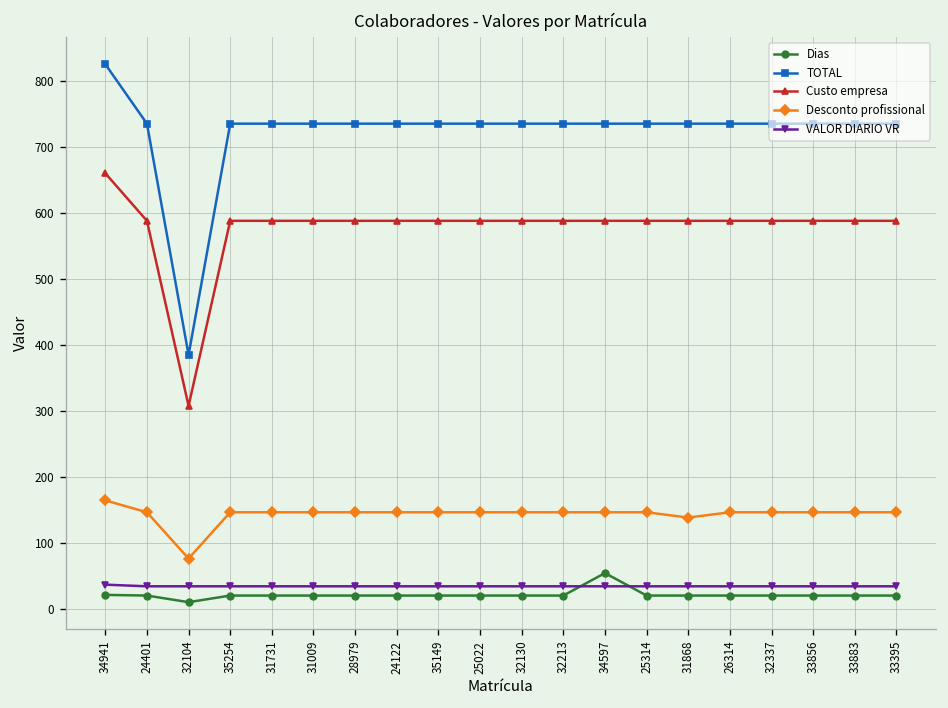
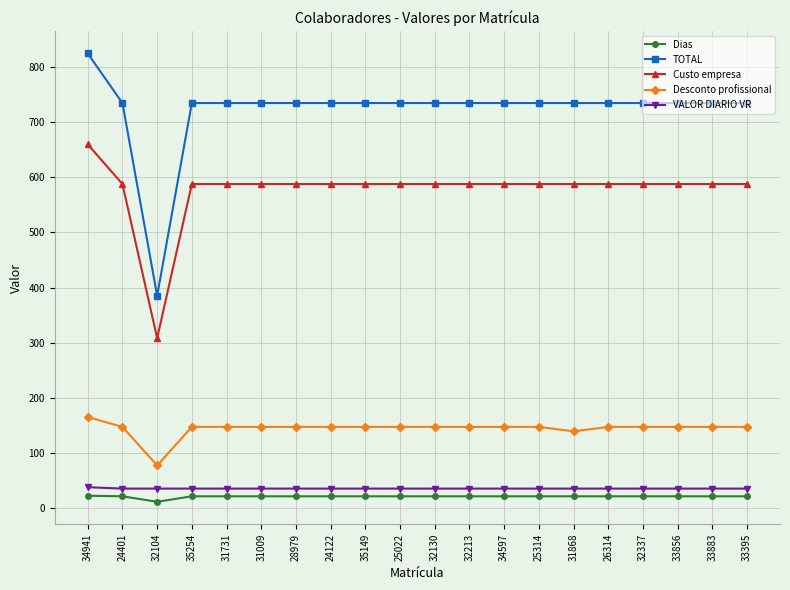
  {
    "Dias": {
      "34941": 20,
      "24401": 20,
      "32104": 10,
      "35254": 20,
      "31731": 20,
      "31009": 20,
      "28979": 20,
      "24122": 20,
      "35149": 20,
      "25022": 20,
      "32130": 20,
      "32213": 20,
-     "34597": 60,
+     "34597": 20,
      "25314": 20,
      "31868": 20,
      "26314": 20,
      "32337": 20,
      "33856": 20,
      "33883": 20,
      "33395": 20
    },
    "TOTAL": {
      "34941": 830,
      "24401": 740,
      "32104": 390,
      "35254": 740,
      "31731": 740,
      "31009": 740,
      "28979": 740,
      "24122": 740,
      "35149": 740,
      "25022": 740,
      "32130": 740,
      "32213": 740,
      "34597": 740,
      "25314": 740,
      "31868": 740,
      "26314": 740
    },
    "Custo empresa": {
      "34941": 660,
      "24401": 590,
      "32104": 310,
      "35254": 590,
      "31731": 590,
      "31009": 590,
      "28979": 590,
      "24122": 590,
      "35149": 590,
      "25022": 590,
      "32130": 590,
      "32213": 590,
      "34597": 590,
      "25314": 590,
      "31868": 590,
      "26314": 590,
      "32337": 590,
      "33856": 590,
      "33883": 590,
      "33395": 590
    },
    "Desconto profissional": {
      "34941": 170,
      "24401": 150,
      "32104": 80,
      "35254": 150,
      "31731": 150,
      "31009": 150,
      "28979": 150,
      "24122": 150,
      "35149": 150,
      "25022": 150,
      "32130": 150,
      "32213": 150,
      "34597": 150,
      "25314": 150,
      "31868": 140,
      "26314": 150,
      "32337": 150,
      "33856": 150,
      "33883": 150,
      "33395": 150
    },
    "VALOR DIARIO VR": {
      "34941": 40,
      "24401": 40,
      "32104": 40,
      "35254": 40,
      "31731": 40,
      "31009": 40,
      "28979": 40,
      "24122": 40,
      "35149": 40,
      "25022": 40,
      "32130": 40,
      "32213": 40,
      "34597": 40,
      "25314": 40,
      "31868": 40,
      "26314": 40,
      "32337": 40,
      "33856": 40,
      "33883": 40,
      "33395": 40
    }
  }
